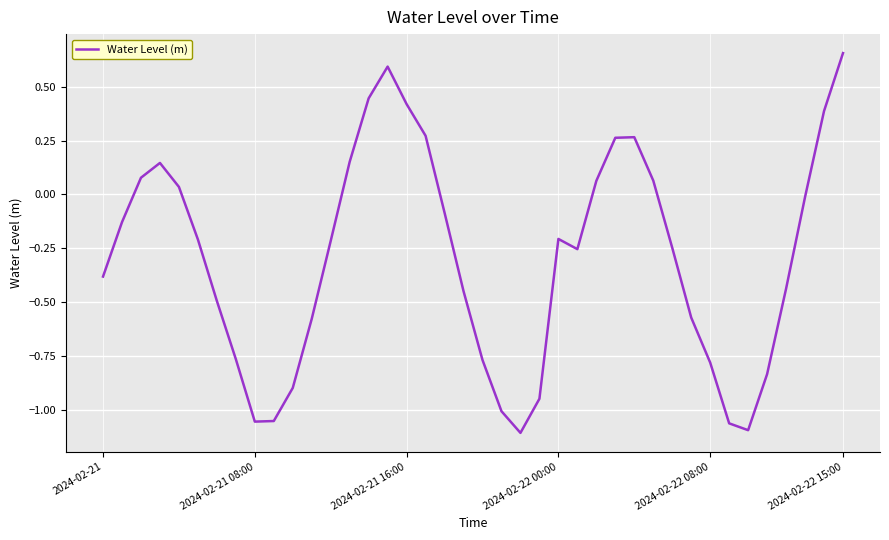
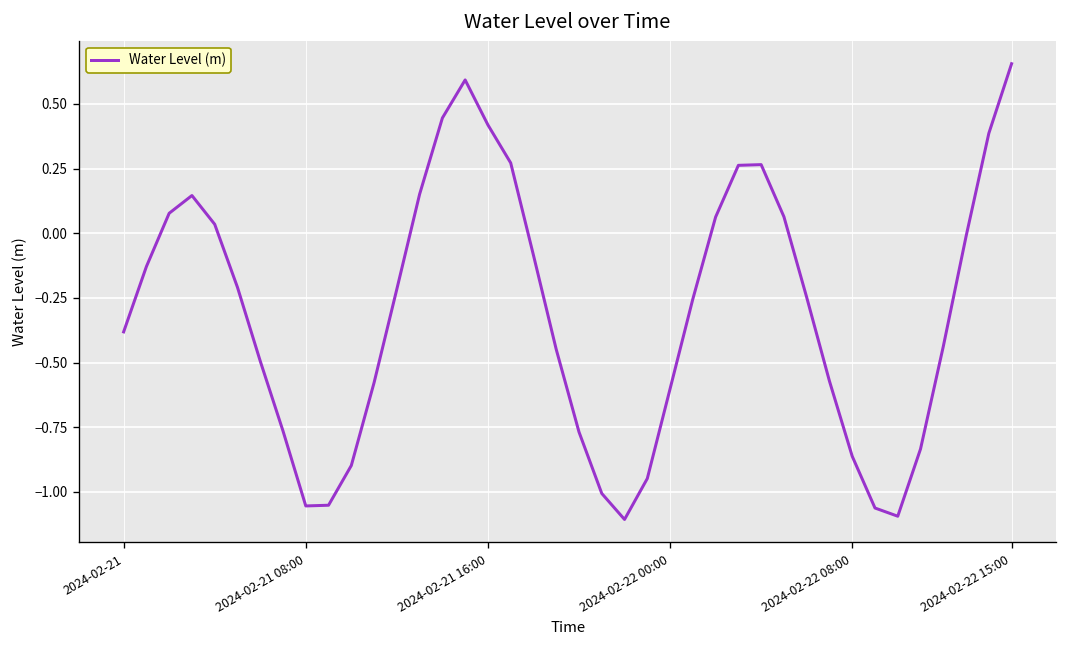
  {
    "2024-02-21": -0.38,
    "2024-02-21 08:00": -1.05,
    "2024-02-21 16:00": 0.42,
-   "2024-02-22 00:00": -0.21,
-   "2024-02-22 08:00": -0.78,
+   "2024-02-22 00:00": -0.60,
+   "2024-02-22 08:00": -0.86,
    "2024-02-22 15:00": 0.66
  }
